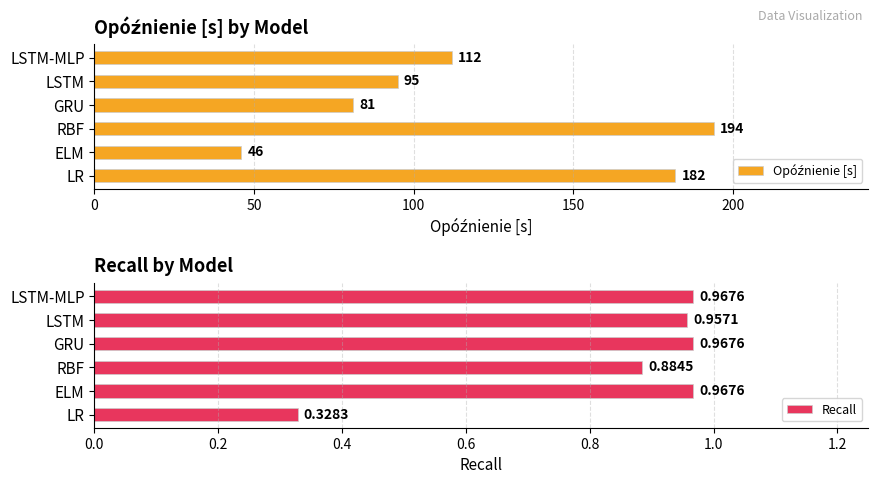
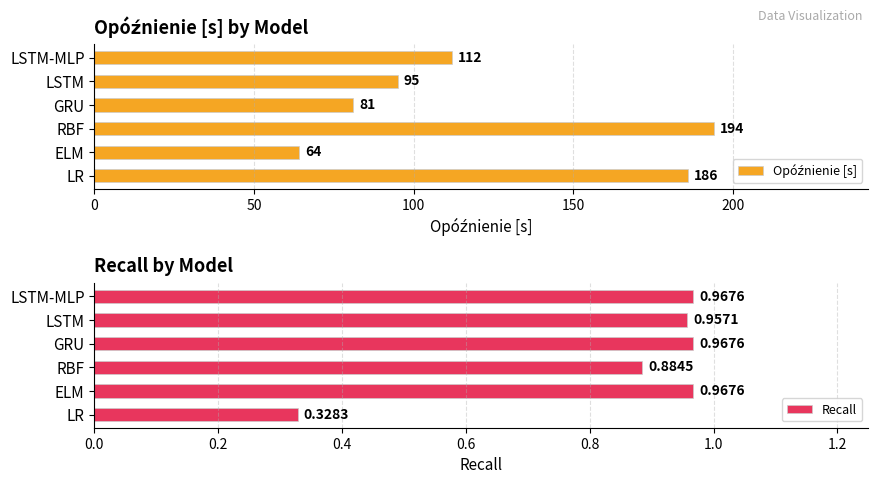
  {
    "Opóźnienie [s] by Model": {
      "LSTM-MLP": 112,
      "LSTM": 95,
      "GRU": 81,
      "RBF": 194,
-     "ELM": 46,
-     "LR": 182
+     "ELM": 64,
+     "LR": 186
    },
    "Recall by Model": {
      "LSTM-MLP": 0.9676,
      "LSTM": 0.9571,
      "GRU": 0.9676,
      "RBF": 0.8845,
      "ELM": 0.9676,
      "LR": 0.3283
    }
  }
